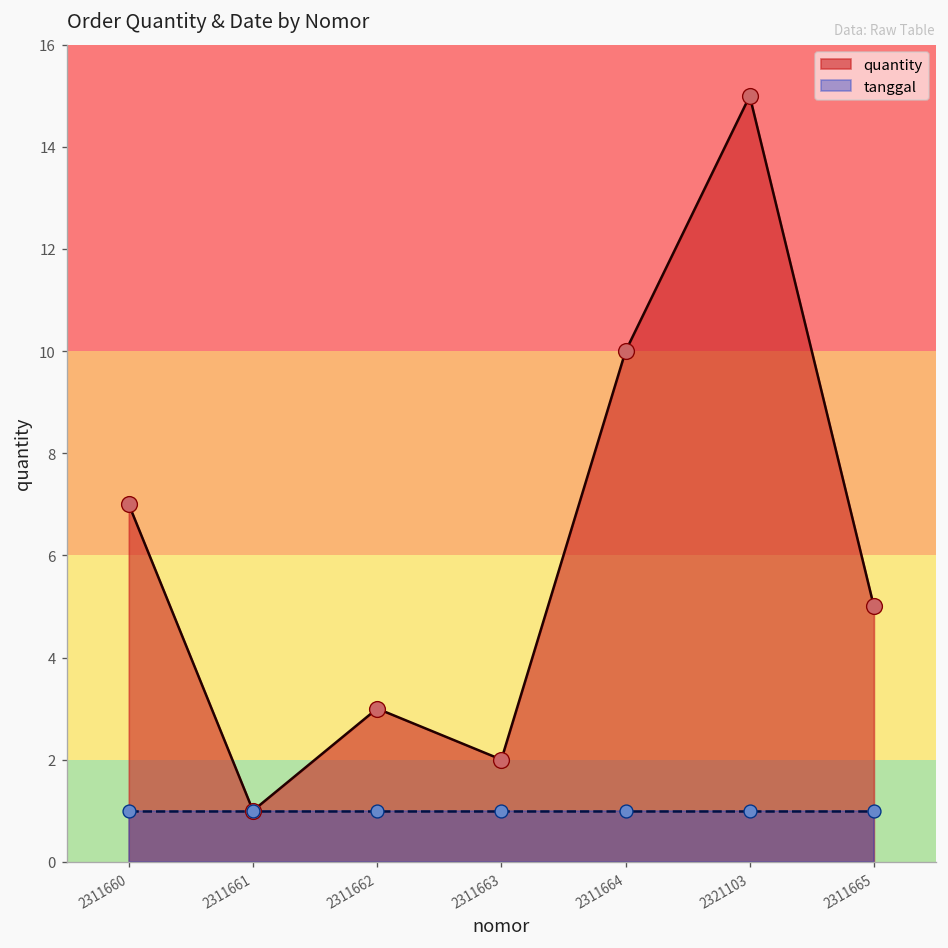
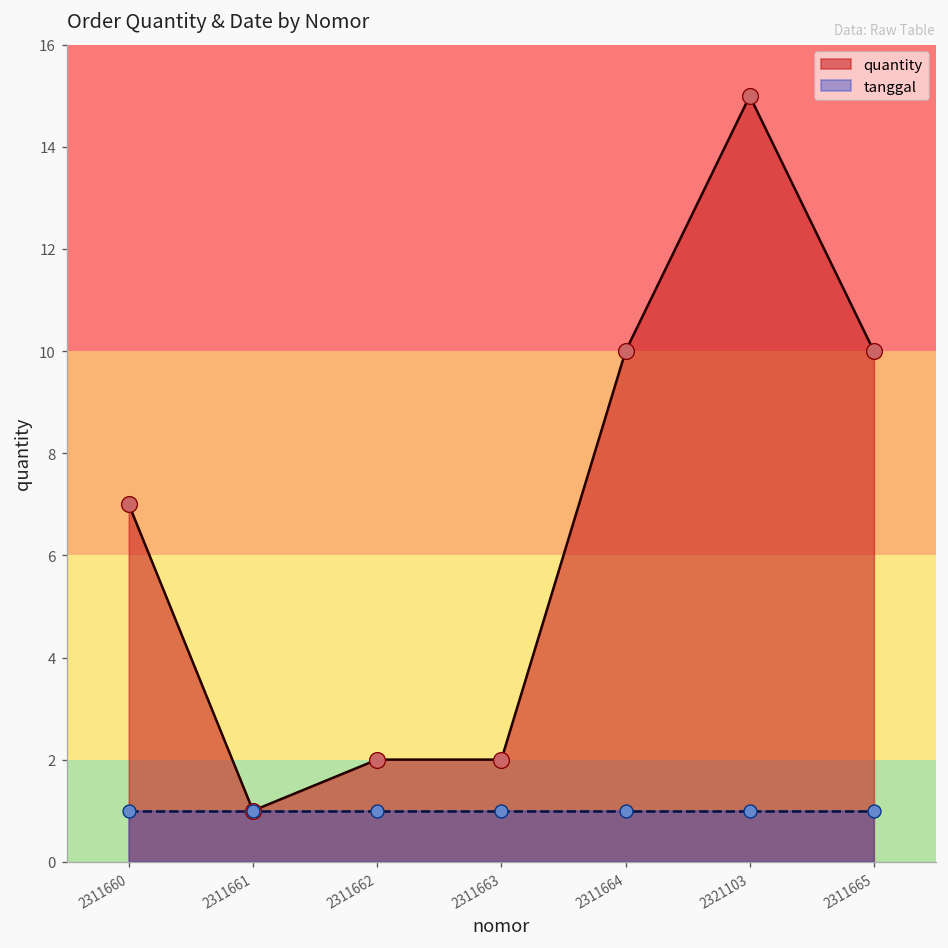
  {
    "quantity": {
      "2311660": 7,
-     "2311662": 3,
+     "2311662": 2,
      "2311663": 2,
      "2311664": 10,
      "2321103": 15,
-     "2311665": 5
+     "2311665": 10
    },
    "tanggal": {
      "2311660": 1,
      "2311662": 1,
      "2311663": 1,
      "2311664": 1,
      "2321103": 1,
      "2311665": 1
    }
  }
